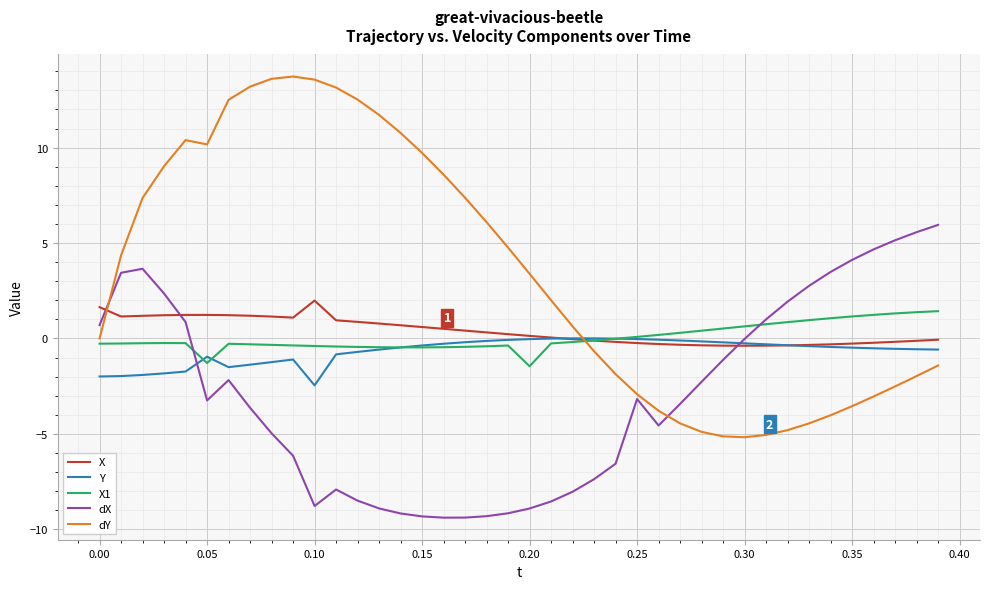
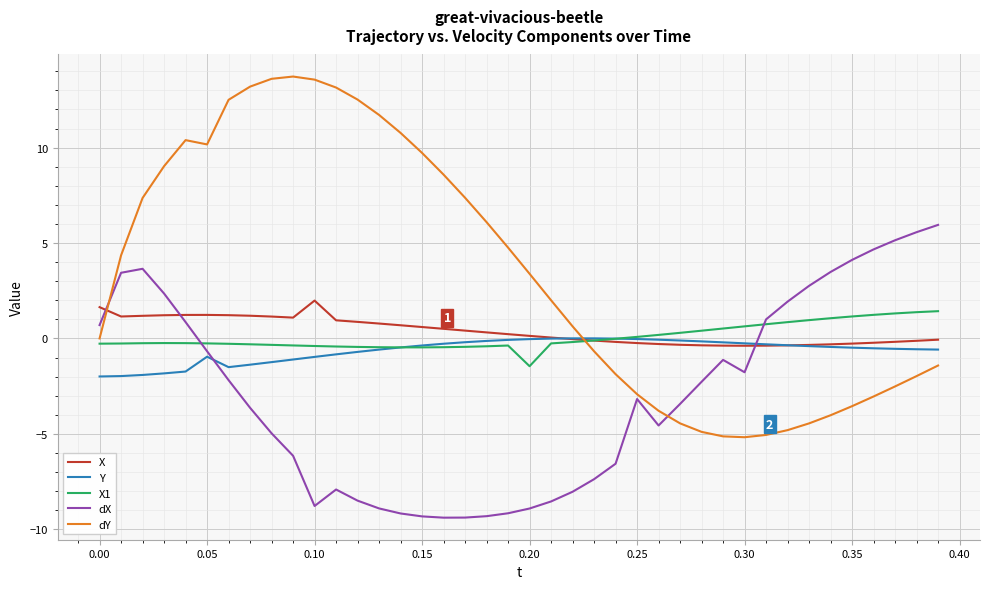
  {
    "X": {
      "0.00": 1.6,
      "0.05": 1.2,
      "0.10": 2.0,
      "0.20": 0.1,
      "0.25": -0.2,
      "0.35": -0.3
    },
    "Y": {
      "0.00": -2.0,
      "0.05": -1.0,
-     "0.10": -2.5,
+     "0.10": -1.0,
      "0.20": 0.0,
      "0.35": -0.5
    },
    "X1": {
      "0.00": -0.3,
-     "0.05": -1.3,
+     "0.05": -0.3,
      "0.10": -0.4,
      "0.20": -1.5,
      "0.30": 0.6,
      "0.35": 1.2
    },
    "dX": {
      "0.00": 0.7,
-     "0.05": -3.2,
+     "0.05": -0.7,
      "0.10": -8.8,
      "0.15": -9.3,
      "0.20": -8.9,
      "0.25": -3.2,
-     "0.30": 0.0,
+     "0.30": -1.8,
      "0.35": 4.1
    },
    "dY": {
      "0.00": 0.0,
      "0.05": 10.2,
      "0.10": 13.6,
      "0.15": 9.7,
      "0.20": 3.4,
      "0.25": -2.9,
      "0.30": -5.2,
      "0.35": -3.6
    }
  }
